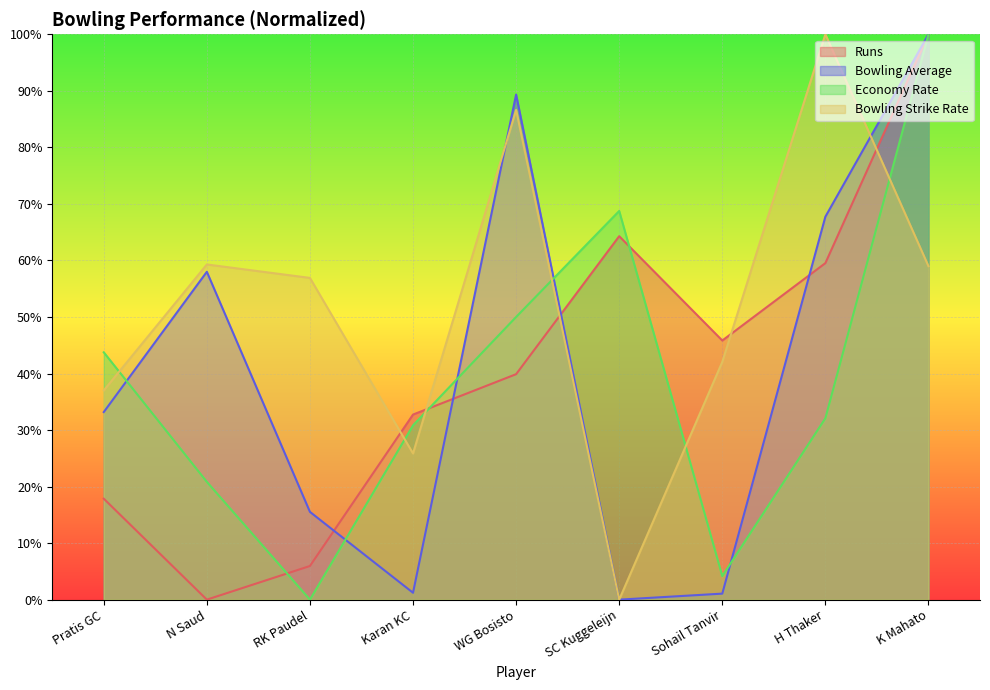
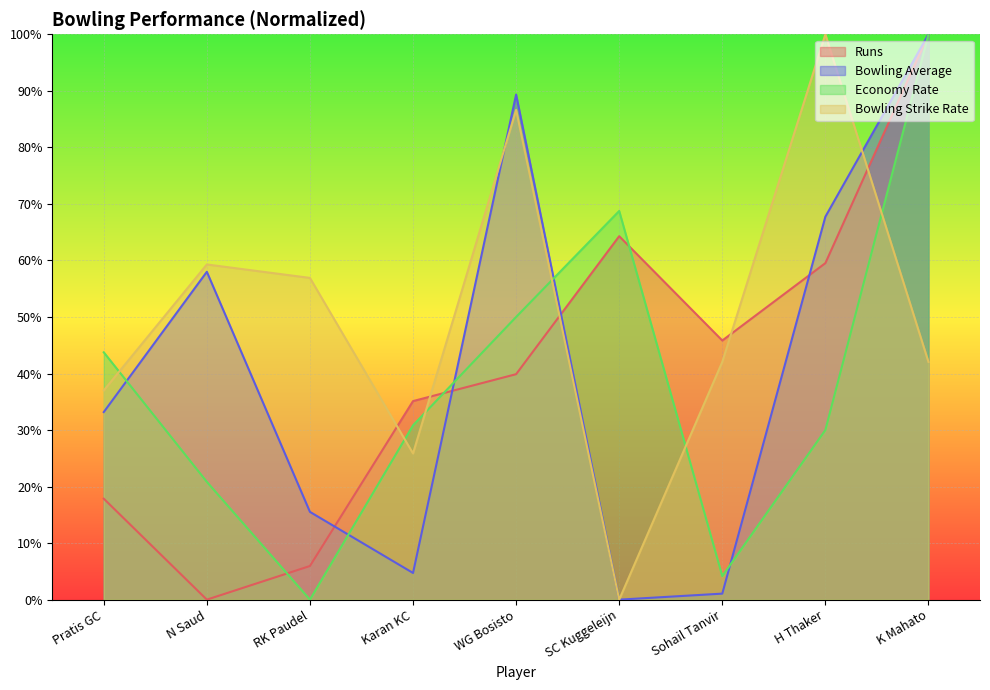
  {
    "Runs": {
      "Pratis GC": "18%",
      "N Saud": "0%",
      "RK Paudel": "6%",
-     "Karan KC": "33%",
+     "Karan KC": "35%",
      "WG Bosisto": "40%",
      "SC Kuggeleijn": "64%",
      "Sohail Tanvir": "46%",
      "H Thaker": "60%"
    },
    "Bowling Average": {
      "Pratis GC": "33%",
      "N Saud": "58%",
      "RK Paudel": "16%",
-     "Karan KC": "1%",
+     "Karan KC": "5%",
      "WG Bosisto": "89%",
      "Sohail Tanvir": "1%",
      "H Thaker": "68%"
    },
    "Economy Rate": {
      "Pratis GC": "44%",
      "N Saud": "21%",
      "RK Paudel": "0%",
      "Karan KC": "31%",
      "WG Bosisto": "50%",
      "SC Kuggeleijn": "69%",
      "Sohail Tanvir": "4%",
-     "H Thaker": "32%"
+     "H Thaker": "30%"
    },
    "Bowling Strike Rate": {
      "Pratis GC": "37%",
      "N Saud": "59%",
      "RK Paudel": "57%",
      "Karan KC": "26%",
      "WG Bosisto": "87%",
      "Sohail Tanvir": "42%",
      "H Thaker": "100%",
-     "K Mahato": "59%"
+     "K Mahato": "42%"
    }
  }
